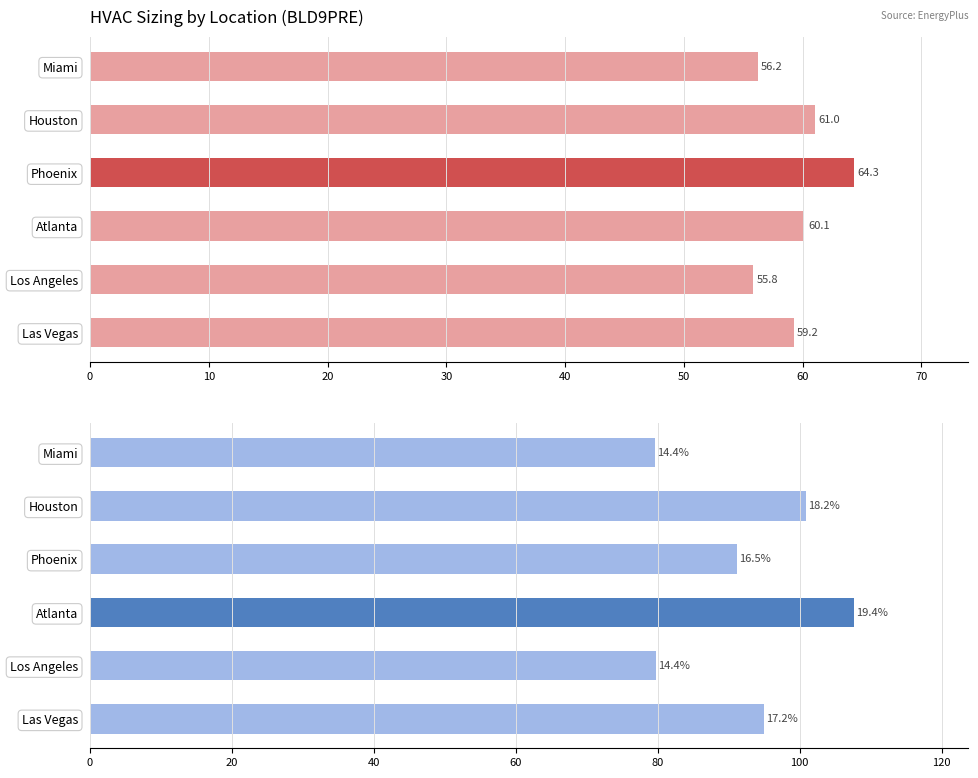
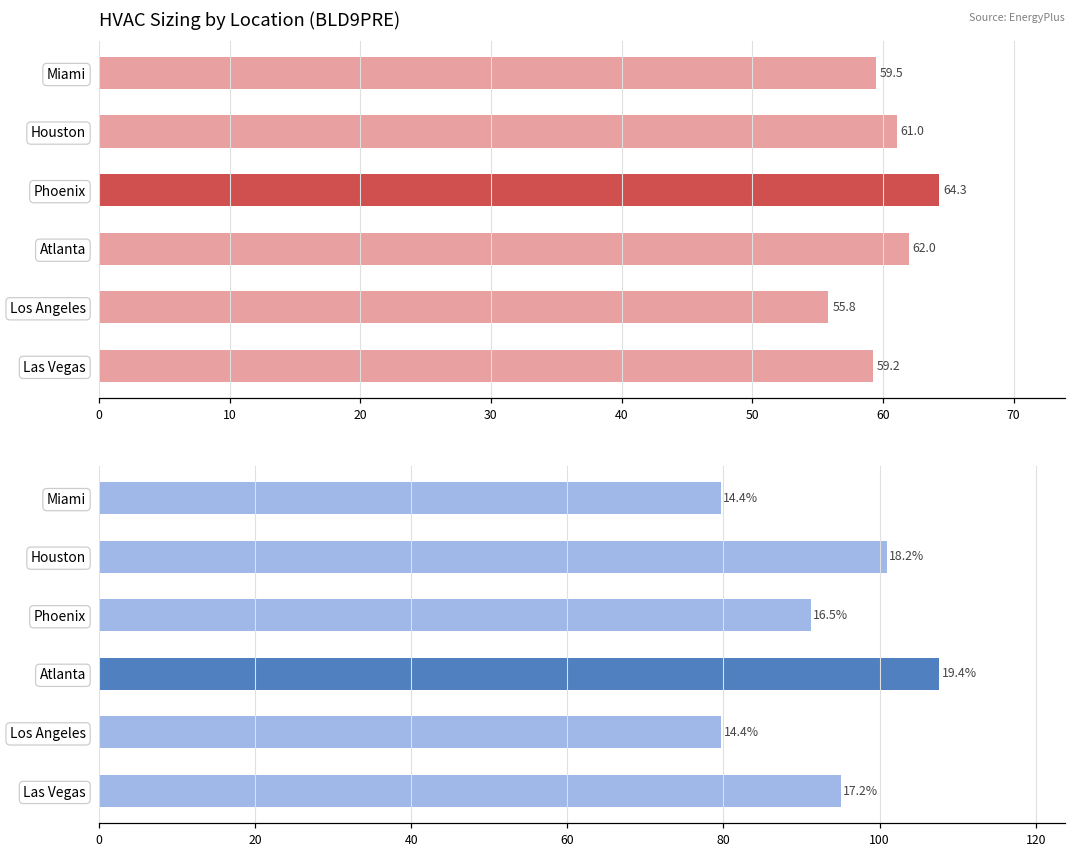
  {
    "HVAC Sizing by Location (BLD9PRE)": {
-     "Miami": 56.2,
+     "Miami": 59.5,
      "Houston": 61.0,
      "Phoenix": 64.3,
-     "Atlanta": 60.1,
+     "Atlanta": 62.0,
      "Los Angeles": 55.8,
      "Las Vegas": 59.2
    }
  }
